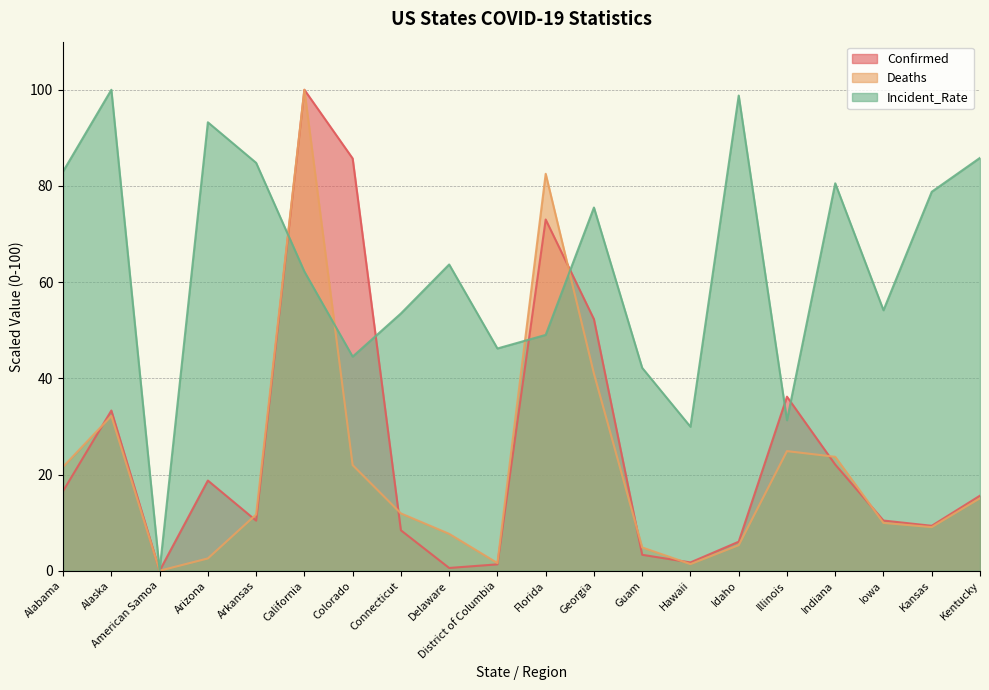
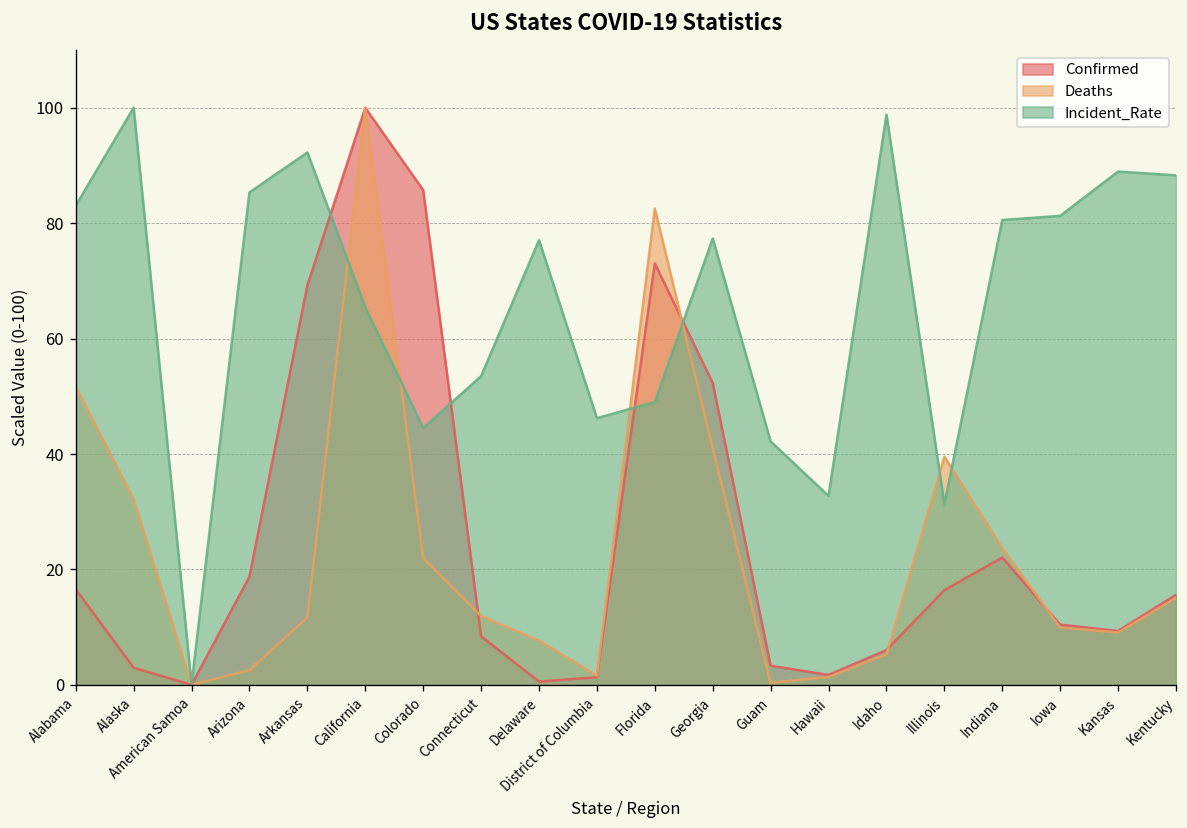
  {
    "Confirmed": {
      "Alabama": 17,
-     "Alaska": 33,
+     "Alaska": 3,
      "Arizona": 19,
-     "Arkansas": 10,
+     "Arkansas": 69,
      "Colorado": 86,
      "Connecticut": 8,
      "Delaware": 1,
      "Florida": 73,
      "Georgia": 52,
      "Guam": 3,
      "Idaho": 6,
-     "Illinois": 36,
+     "Illinois": 16,
      "Indiana": 22
    },
    "Deaths": {
-     "Alabama": 22,
+     "Alabama": 52,
      "Alaska": 32,
      "Arizona": 3,
      "Arkansas": 12,
      "Colorado": 22,
      "Connecticut": 12,
      "Delaware": 8,
      "Florida": 83,
      "Georgia": 41,
-     "Guam": 5,
+     "Guam": 0,
      "Idaho": 5,
-     "Illinois": 25,
+     "Illinois": 40,
      "Indiana": 24
    },
    "Incident_Rate": {
      "Alabama": 83,
      "Alaska": 100,
-     "Arizona": 93,
-     "Arkansas": 85,
-     "California": 62,
+     "Arizona": 85,
+     "Arkansas": 92,
+     "California": 65,
      "Colorado": 45,
      "Connecticut": 53,
-     "Delaware": 64,
+     "Delaware": 77,
      "District of Columbia": 46,
      "Florida": 49,
-     "Georgia": 76,
+     "Georgia": 77,
      "Guam": 42,
-     "Hawaii": 30,
+     "Hawaii": 33,
      "Idaho": 99,
      "Illinois": 31,
      "Indiana": 81,
-     "Iowa": 54,
-     "Kansas": 79,
-     "Kentucky": 86
+     "Iowa": 81,
+     "Kansas": 89,
+     "Kentucky": 88
    }
  }
